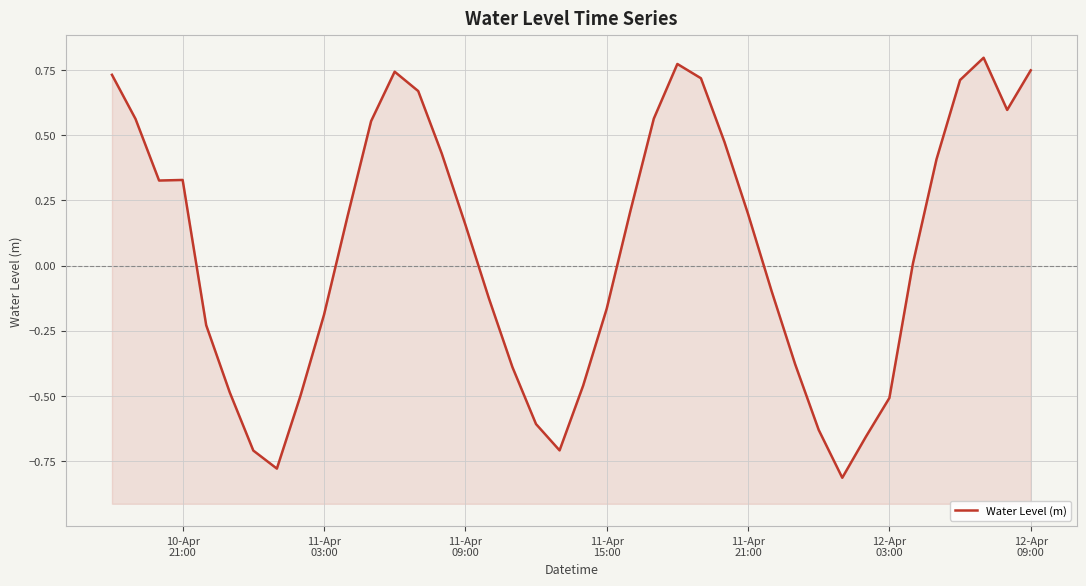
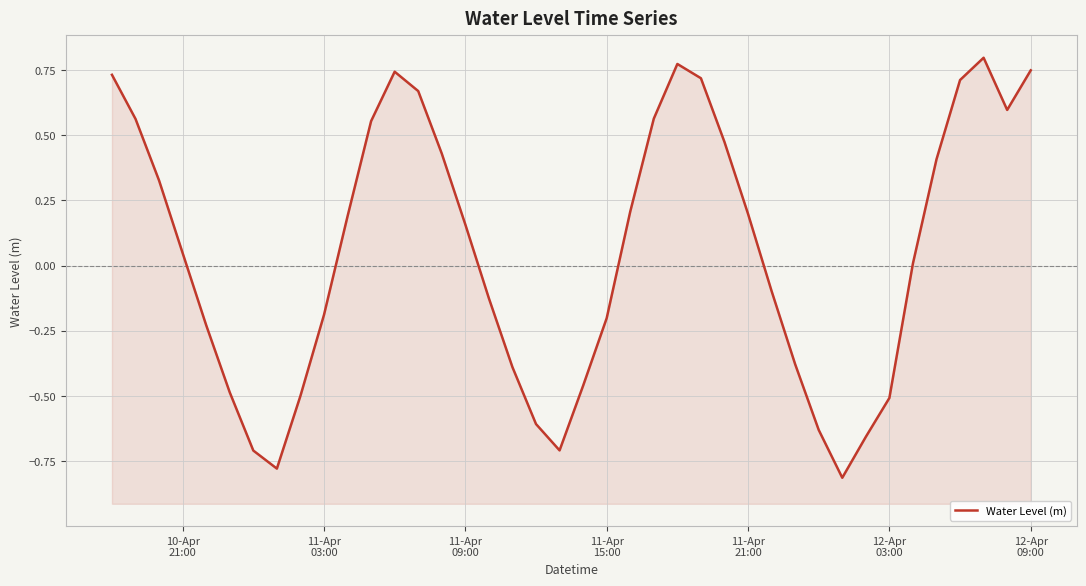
  {
-   "10-Apr 21:00": 0.33,
+   "10-Apr 21:00": 0.05,
    "11-Apr 03:00": -0.19,
    "11-Apr 09:00": 0.16,
-   "11-Apr 15:00": -0.17,
+   "11-Apr 15:00": -0.20,
    "11-Apr 21:00": 0.20,
    "12-Apr 03:00": -0.51,
    "12-Apr 09:00": 0.75
  }
